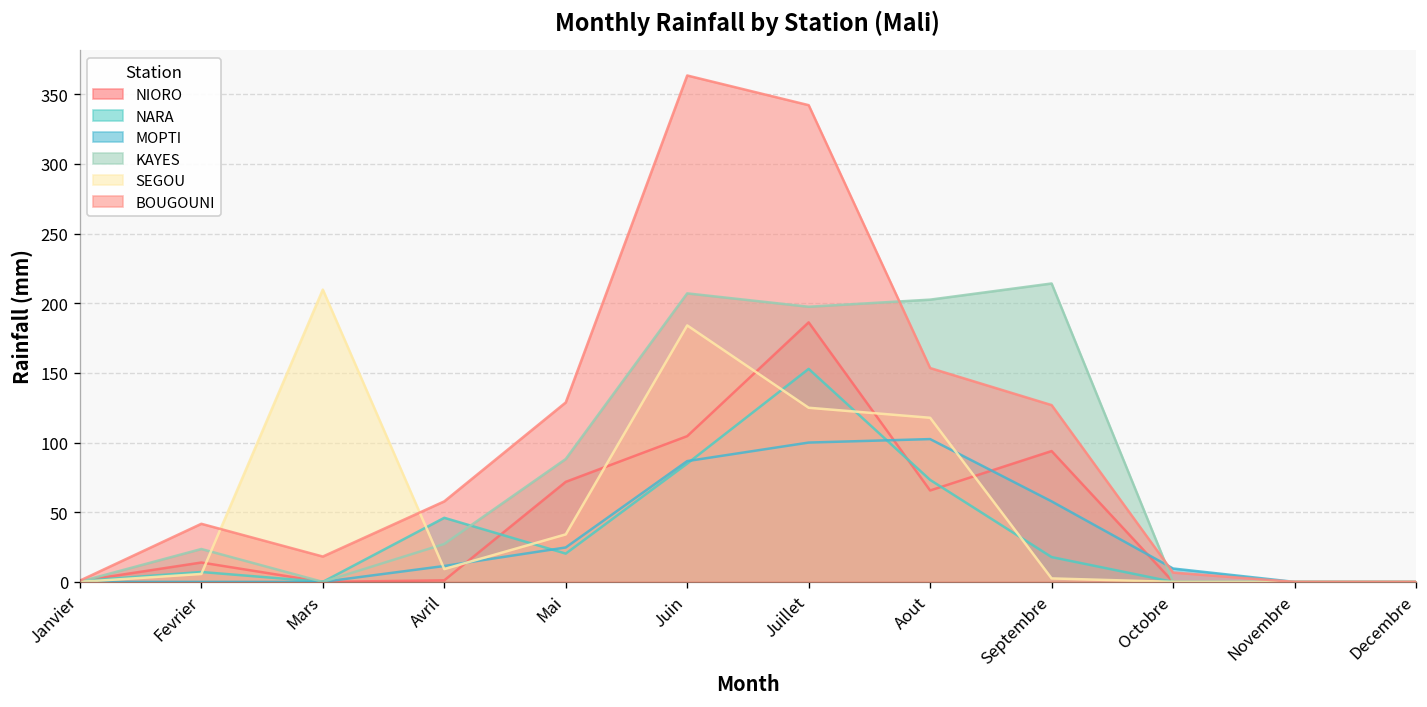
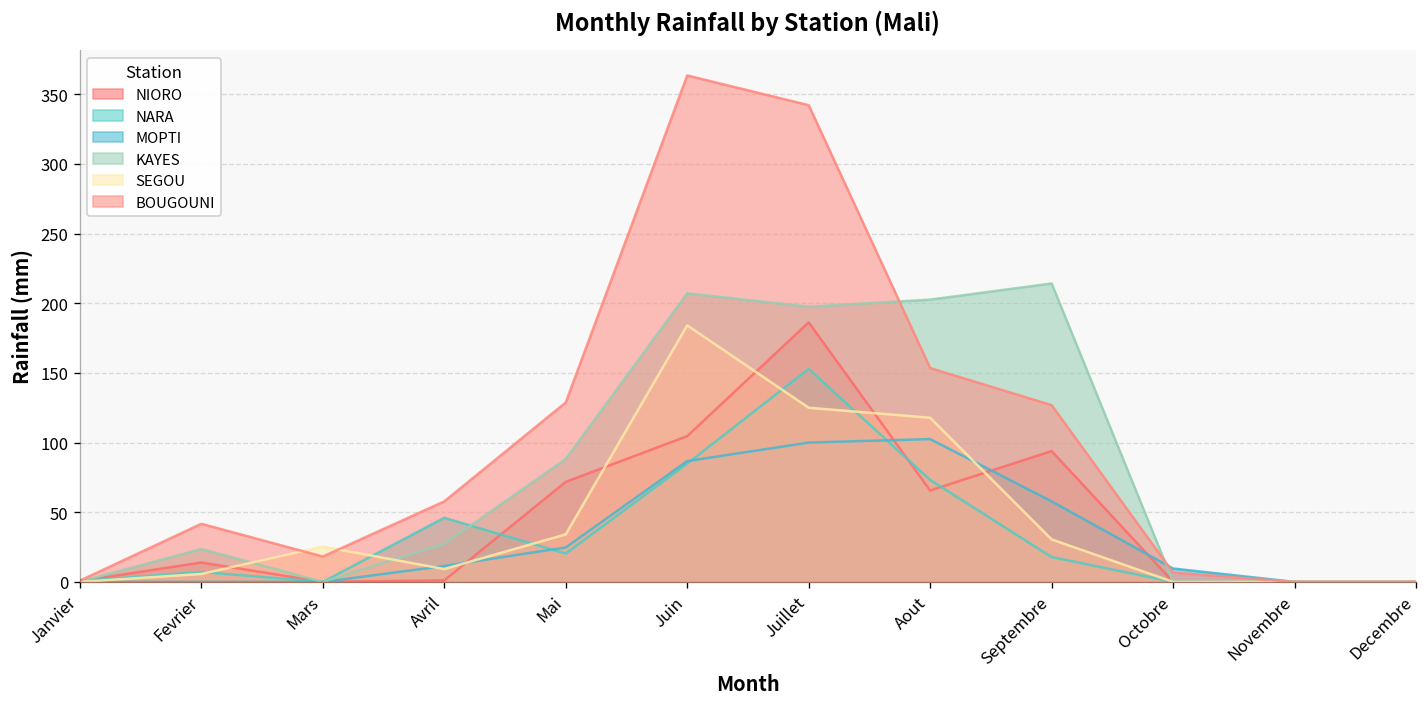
  {
    "SEGOU": {
-     "Mars": 210,
+     "Mars": 25,
      "Avril": 9,
      "Mai": 34,
      "Juin": 184,
      "Juillet": 125,
      "Aout": 118,
-     "Septembre": 3
+     "Septembre": 31
    }
  }
